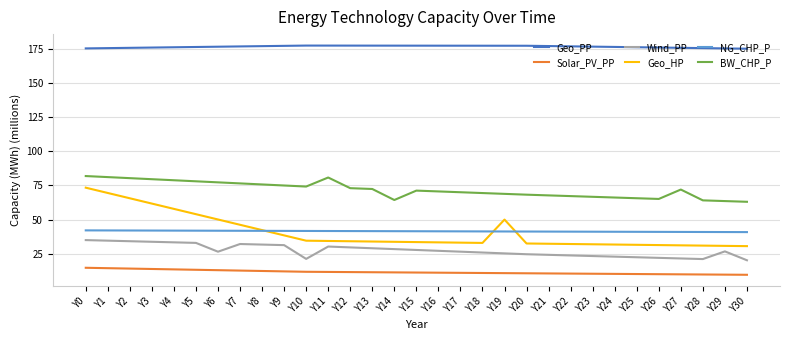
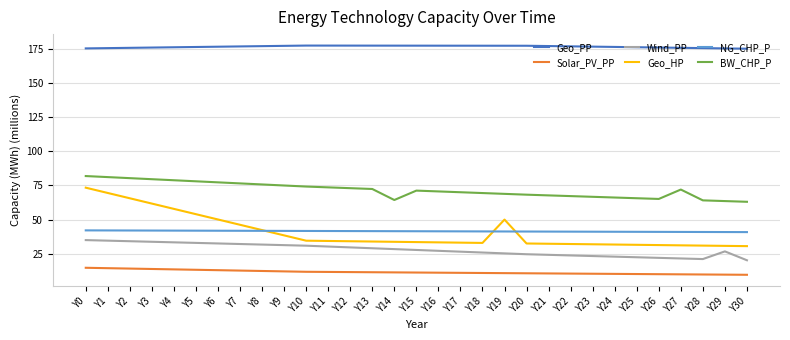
  {
    "Solar_PV_PP": {
      "Y0": 15,
      "Y1": 14,
      "Y2": 14,
      "Y3": 14,
      "Y4": 13,
      "Y5": 13,
      "Y6": 13,
      "Y7": 13,
      "Y8": 12,
      "Y9": 12,
      "Y10": 12,
      "Y11": 12,
      "Y12": 12,
      "Y13": 11,
      "Y14": 11,
      "Y15": 11,
      "Y16": 11,
      "Y17": 11,
      "Y18": 11,
      "Y19": 11,
      "Y20": 11,
      "Y21": 11,
      "Y22": 10,
      "Y23": 10,
      "Y24": 10,
      "Y25": 10,
      "Y26": 10,
      "Y27": 10,
      "Y28": 10,
      "Y29": 10,
      "Y30": 10
    },
    "Wind_PP": {
      "Y0": 35,
      "Y1": 35,
      "Y2": 34,
      "Y3": 34,
      "Y4": 33,
      "Y5": 33,
-     "Y6": 26,
+     "Y6": 32,
      "Y7": 32,
      "Y8": 32,
      "Y9": 31,
-     "Y10": 21,
+     "Y10": 31,
      "Y11": 30,
      "Y12": 30,
      "Y13": 29,
      "Y14": 28,
      "Y15": 28,
      "Y16": 27,
      "Y17": 26,
      "Y18": 26,
      "Y19": 25,
      "Y20": 25,
      "Y21": 24,
      "Y22": 24,
      "Y23": 23,
      "Y24": 23,
      "Y25": 22,
      "Y26": 22,
      "Y27": 21,
      "Y28": 21,
      "Y29": 27,
      "Y30": 20
    },
    "Geo_HP": {
      "Y0": 73,
      "Y1": 69,
      "Y2": 66,
      "Y3": 62,
      "Y4": 58,
      "Y5": 54,
      "Y6": 50,
      "Y7": 46,
      "Y9": 38,
      "Y10": 34,
      "Y11": 34,
      "Y12": 34,
      "Y13": 34,
      "Y14": 34,
      "Y15": 33,
      "Y16": 33,
      "Y17": 33,
      "Y18": 33,
      "Y19": 50,
      "Y20": 32,
      "Y21": 32,
      "Y22": 32,
      "Y23": 32,
      "Y24": 32,
      "Y25": 31,
      "Y26": 31,
      "Y27": 31,
      "Y28": 31,
      "Y29": 31,
      "Y30": 31
    },
    "BW_CHP_P": {
      "Y0": 82,
      "Y1": 81,
      "Y2": 80,
      "Y3": 80,
      "Y4": 79,
      "Y5": 78,
      "Y6": 77,
      "Y7": 76,
      "Y8": 76,
      "Y9": 75,
      "Y10": 74,
-     "Y11": 81,
+     "Y11": 74,
      "Y12": 73,
      "Y13": 72,
      "Y14": 64,
      "Y15": 71,
      "Y16": 71,
      "Y17": 70,
      "Y18": 69,
      "Y19": 69,
      "Y20": 68,
      "Y21": 68,
      "Y22": 67,
      "Y23": 67,
      "Y24": 66,
      "Y25": 66,
      "Y26": 65,
      "Y27": 72,
      "Y28": 64,
      "Y29": 63,
      "Y30": 63
    }
  }
